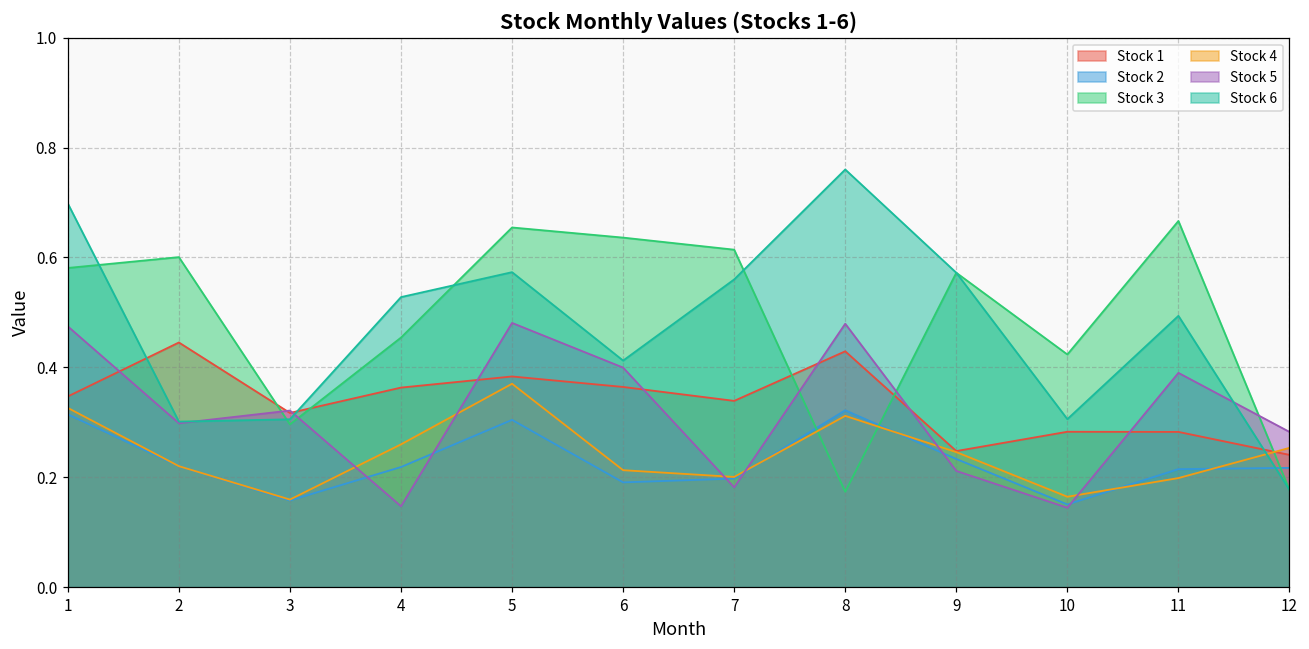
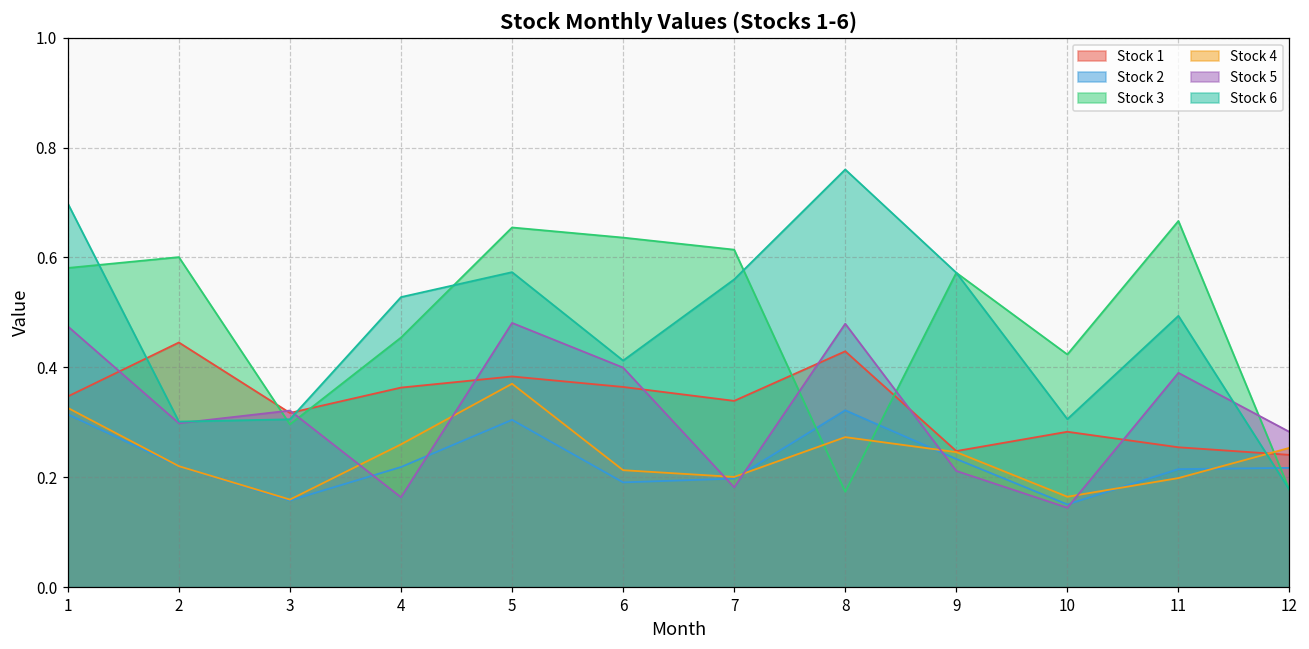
  {
    "Stock 1": {
      "1": 0.35,
      "2": 0.45,
      "4": 0.36,
      "5": 0.38,
      "6": 0.36,
      "7": 0.34,
      "8": 0.43,
      "10": 0.28,
-     "11": 0.28,
+     "11": 0.25,
      "12": 0.24
    },
    "Stock 4": {
      "1": 0.33,
      "4": 0.26,
      "5": 0.37,
      "6": 0.21,
-     "8": 0.31,
+     "8": 0.27,
      "10": 0.16,
      "11": 0.20,
      "12": 0.25
    },
    "Stock 5": {
      "1": 0.47,
-     "4": 0.15,
+     "4": 0.16,
      "5": 0.48,
      "6": 0.40,
      "7": 0.18,
      "8": 0.48,
      "9": 0.21,
      "10": 0.14,
      "11": 0.39,
      "12": 0.28
    }
  }
